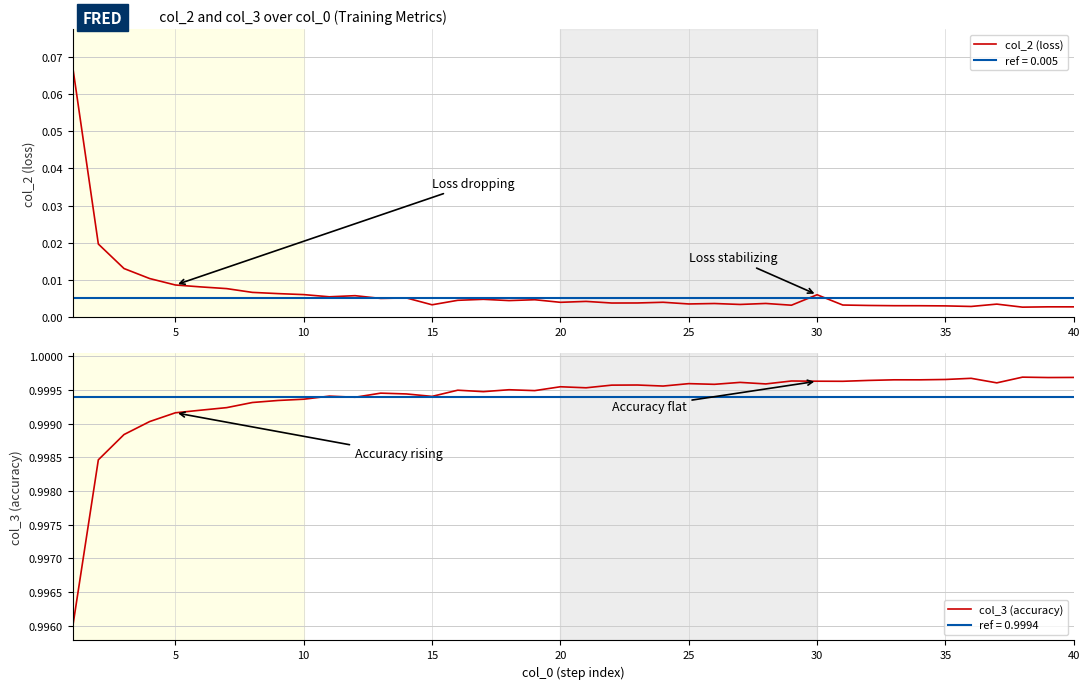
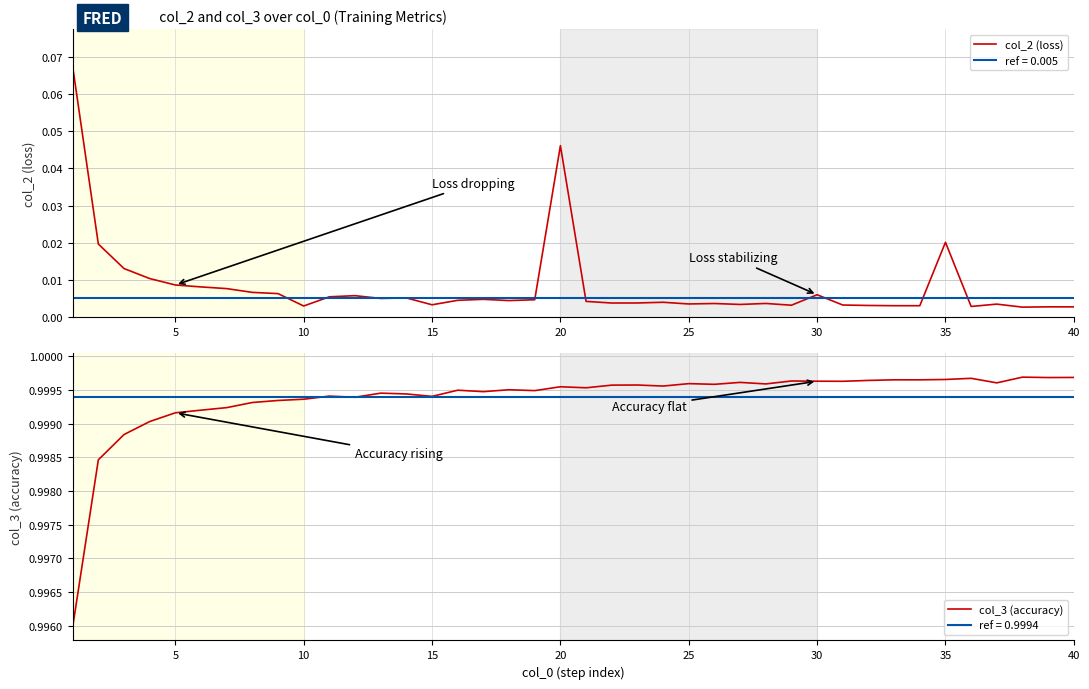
  {
    "col_2 and col_3 over col_0 (Training Metrics)": {
      "5": 0.009,
-     "10": 0.006,
+     "10": 0.003,
      "15": 0.003,
-     "20": 0.004,
+     "20": 0.046,
      "25": 0.003,
      "30": 0.006,
-     "35": 0.003,
+     "35": 0.020,
      "40": 0.003
    }
  }
